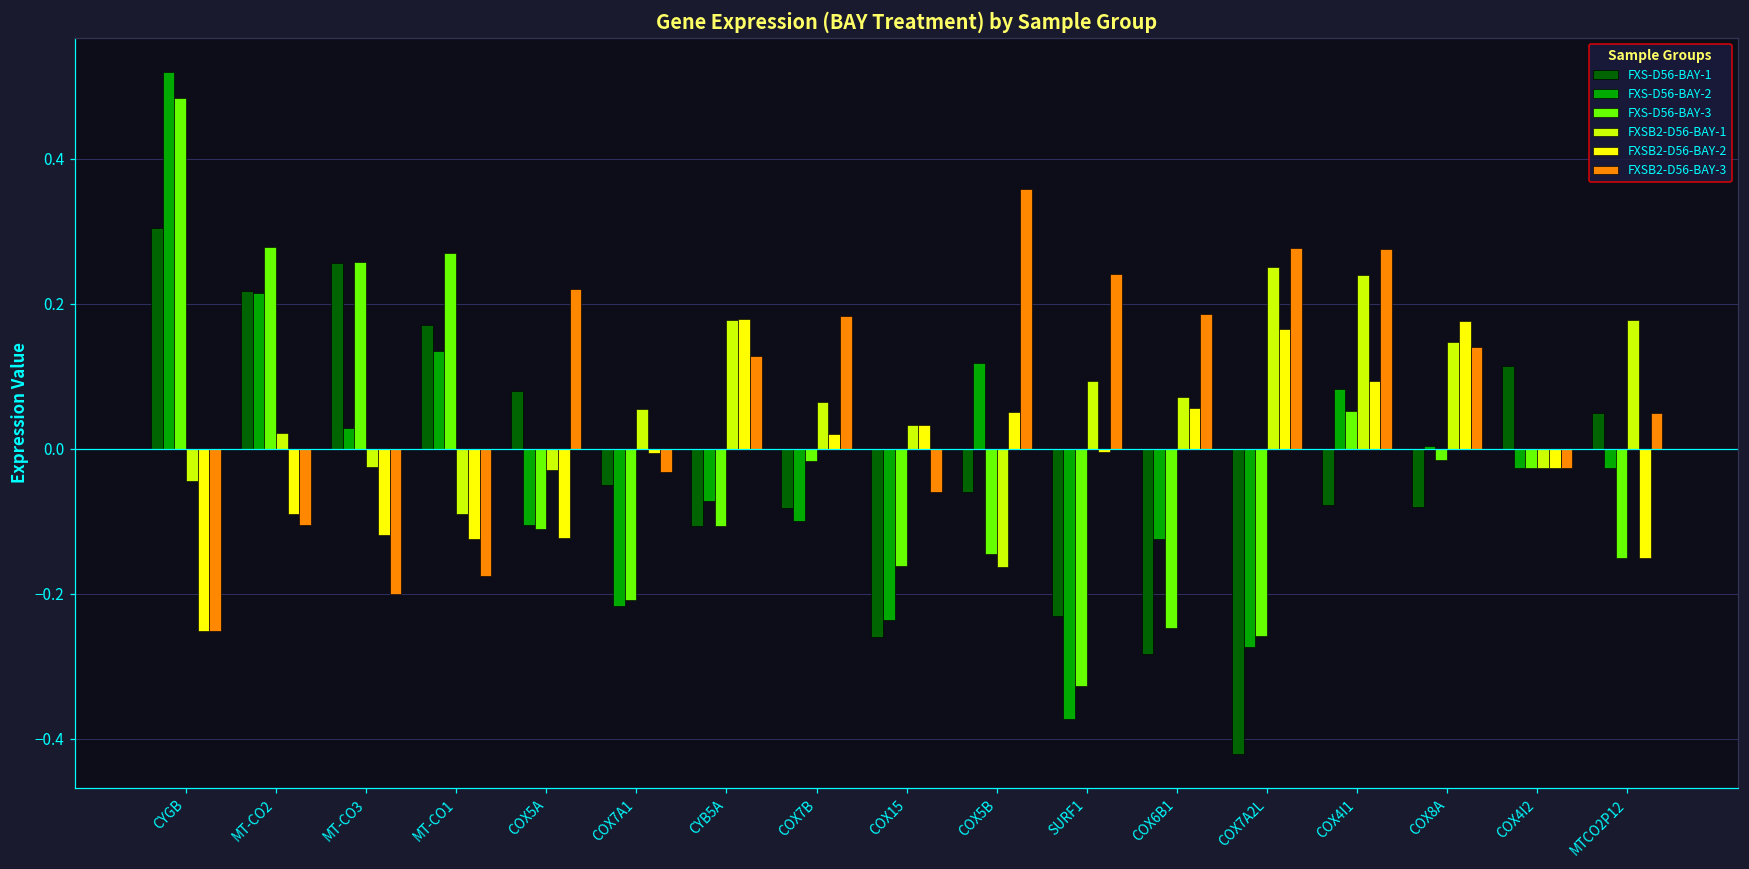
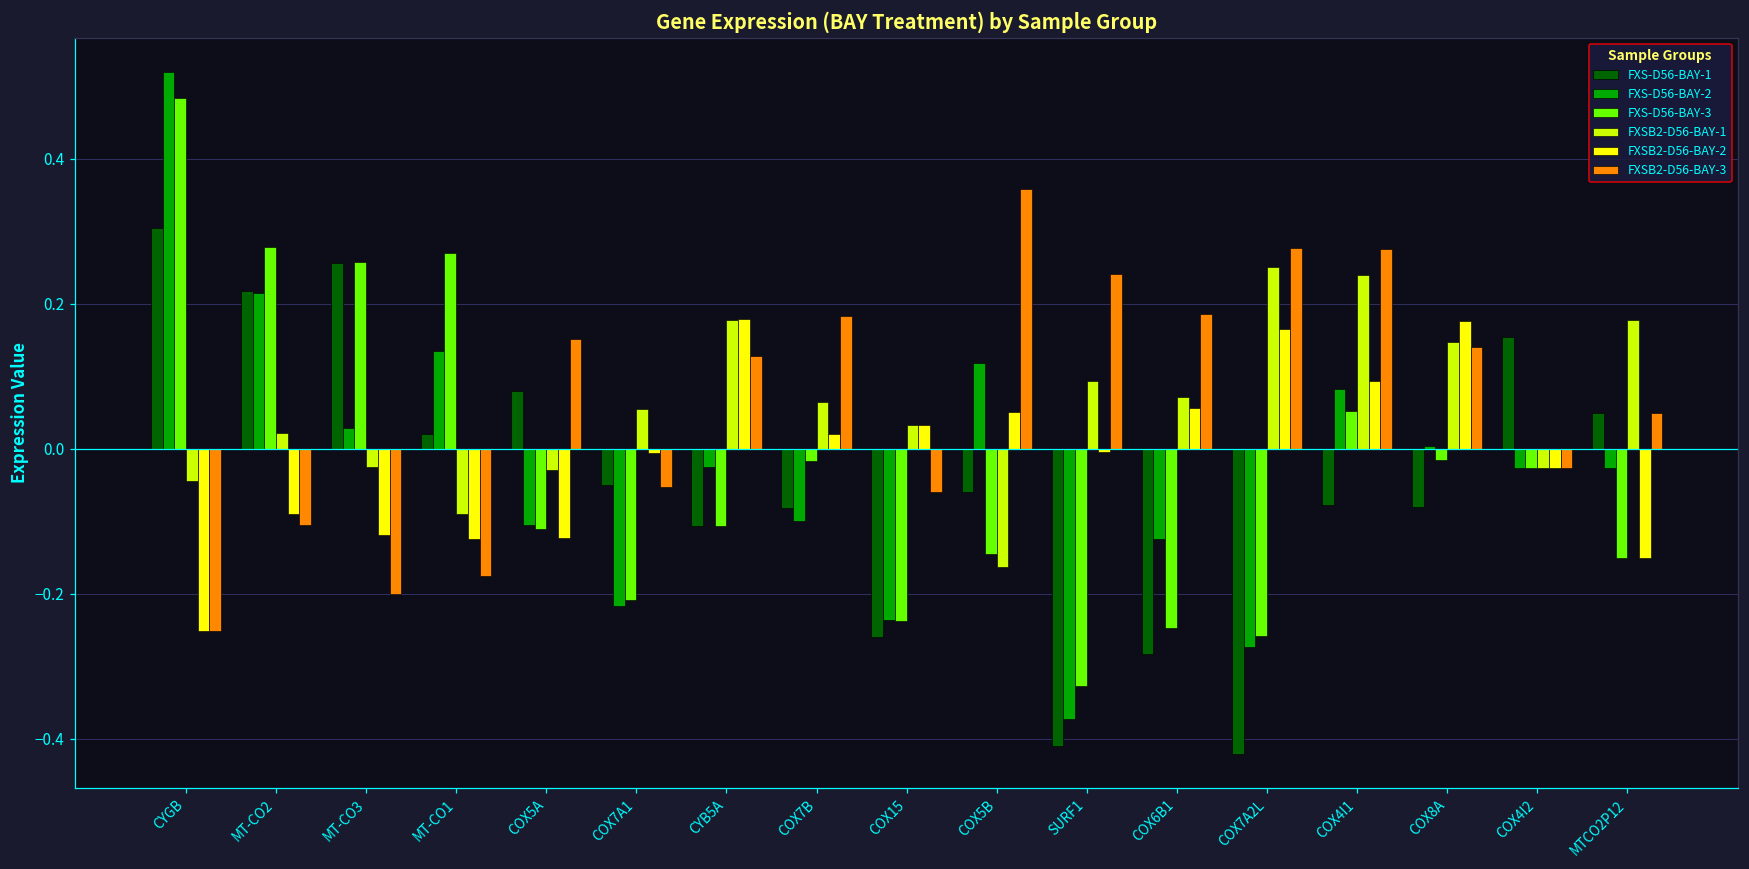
  {
    "FXS-D56-BAY-1": {
      "CYGB": 0.30,
      "MT-CO2": 0.22,
      "MT-CO3": 0.26,
-     "MT-CO1": 0.17,
+     "MT-CO1": 0.02,
      "COX5A": 0.08,
      "COX7A1": -0.05,
      "CYB5A": -0.11,
      "COX7B": -0.08,
      "COX15": -0.26,
      "COX5B": -0.06,
-     "SURF1": -0.23,
+     "SURF1": -0.41,
      "COX6B1": -0.28,
      "COX7A2L": -0.42,
      "COX4I1": -0.08,
      "COX8A": -0.08,
-     "COX4I2": 0.11,
+     "COX4I2": 0.15,
      "MTCO2P12": 0.05
    },
    "FXS-D56-BAY-2": {
      "CYGB": 0.52,
      "MT-CO2": 0.21,
      "MT-CO3": 0.03,
      "MT-CO1": 0.14,
      "COX5A": -0.11,
      "COX7A1": -0.22,
-     "CYB5A": -0.07,
+     "CYB5A": -0.03,
      "COX7B": -0.10,
      "COX15": -0.24,
      "COX5B": 0.12,
      "SURF1": -0.37,
      "COX6B1": -0.12,
      "COX7A2L": -0.27,
      "COX4I1": 0.08,
      "COX8A": 0.00,
      "COX4I2": -0.03,
      "MTCO2P12": -0.03
    },
    "FXS-D56-BAY-3": {
      "CYGB": 0.48,
      "MT-CO2": 0.28,
      "MT-CO3": 0.26,
      "MT-CO1": 0.27,
      "COX5A": -0.11,
      "COX7A1": -0.21,
      "CYB5A": -0.11,
      "COX7B": -0.02,
-     "COX15": -0.16,
+     "COX15": -0.24,
      "COX5B": -0.14,
      "SURF1": -0.33,
      "COX6B1": -0.25,
      "COX7A2L": -0.26,
      "COX4I1": 0.05,
      "COX8A": -0.02,
      "COX4I2": -0.03,
      "MTCO2P12": -0.15
    },
    "FXSB2-D56-BAY-3": {
      "CYGB": -0.25,
      "MT-CO2": -0.11,
      "MT-CO3": -0.20,
      "MT-CO1": -0.18,
-     "COX5A": 0.22,
-     "COX7A1": -0.03,
+     "COX5A": 0.15,
+     "COX7A1": -0.05,
      "CYB5A": 0.13,
      "COX7B": 0.18,
      "COX15": -0.06,
      "COX5B": 0.36,
      "SURF1": 0.24,
      "COX6B1": 0.19,
      "COX7A2L": 0.28,
      "COX4I1": 0.27,
      "COX8A": 0.14,
      "COX4I2": -0.03,
      "MTCO2P12": 0.05
    }
  }
